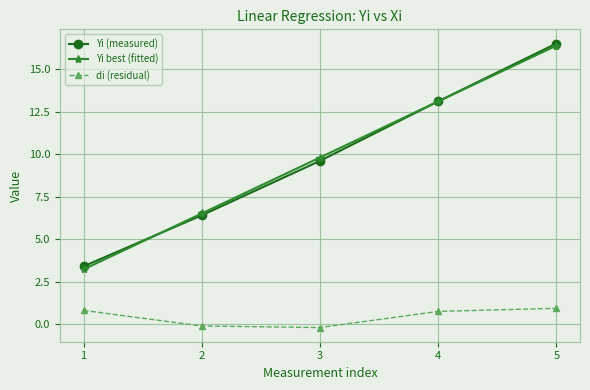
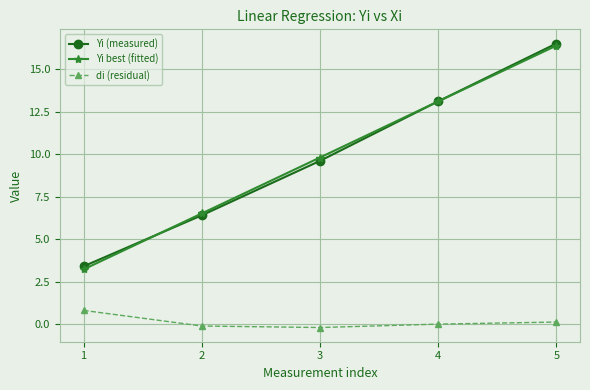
  {
    "di (residual)": {
      "1": 0.8,
      "2": -0.1,
      "3": -0.2,
-     "4": 0.7,
-     "5": 0.9
+     "4": 0.0,
+     "5": 0.1
    }
  }
